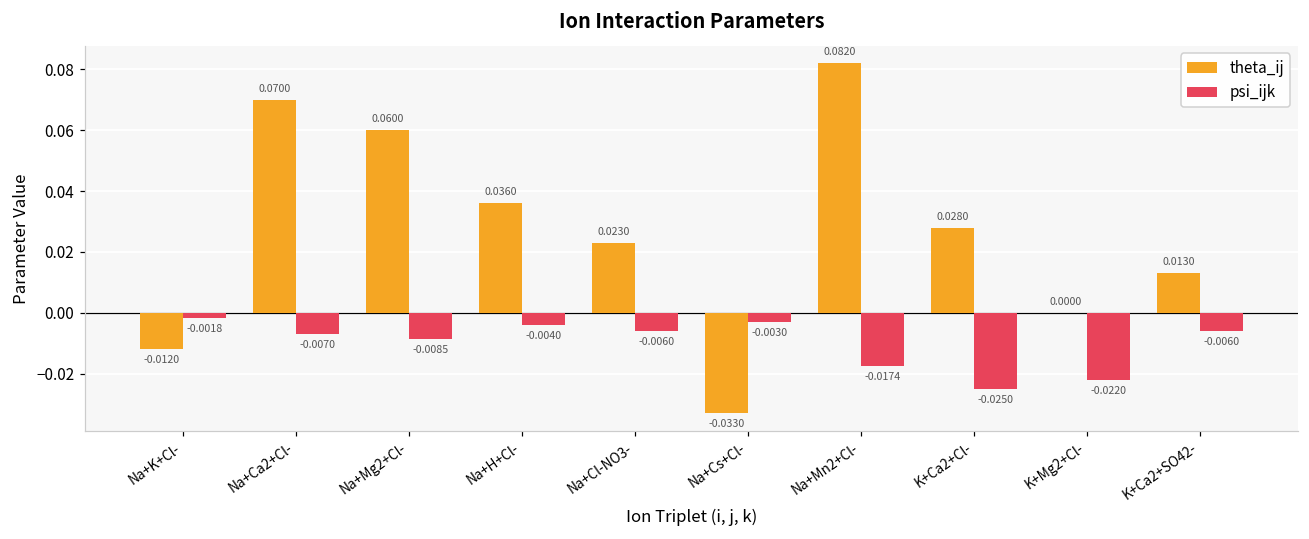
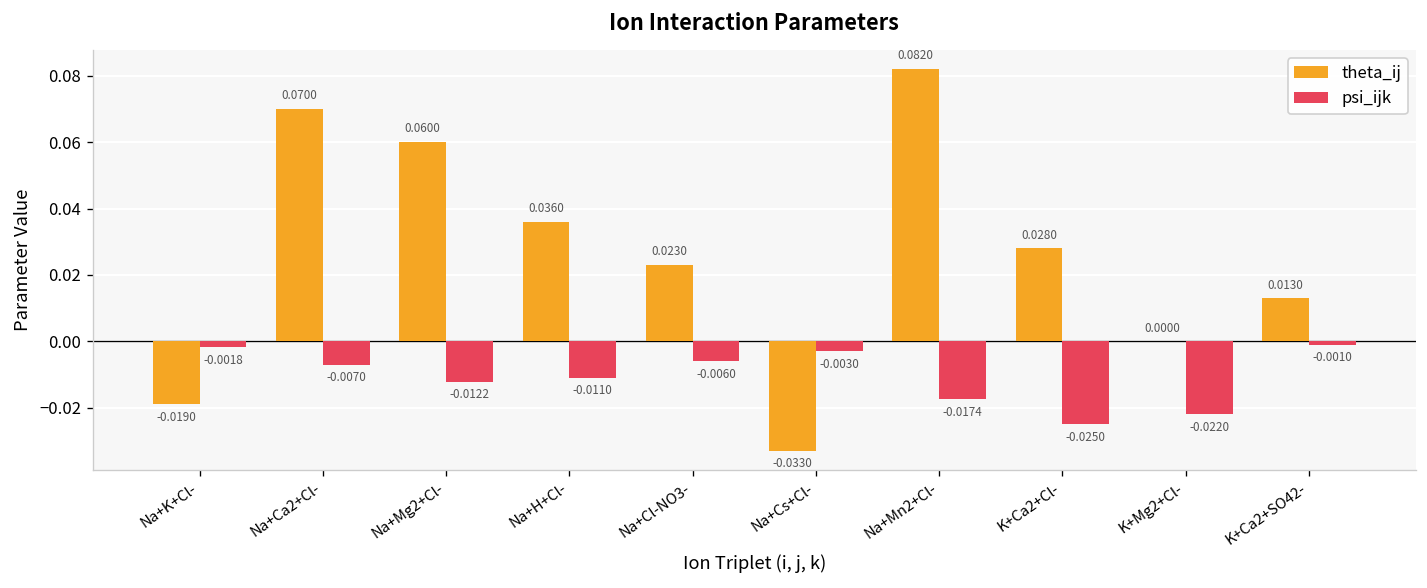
  {
    "theta_ij": {
-     "Na+K+Cl-": -0.0120,
+     "Na+K+Cl-": -0.0190,
      "Na+Ca2+Cl-": 0.0700,
      "Na+Mg2+Cl-": 0.0600,
      "Na+H+Cl-": 0.0360,
      "Na+Cl-NO3-": 0.0230,
      "Na+Cs+Cl-": -0.0330,
      "Na+Mn2+Cl-": 0.0820,
      "K+Ca2+Cl-": 0.0280,
      "K+Mg2+Cl-": 0.0000,
      "K+Ca2+SO42-": 0.0130
    },
    "psi_ijk": {
      "Na+K+Cl-": -0.0018,
      "Na+Ca2+Cl-": -0.0070,
-     "Na+Mg2+Cl-": -0.0085,
-     "Na+H+Cl-": -0.0040,
+     "Na+Mg2+Cl-": -0.0122,
+     "Na+H+Cl-": -0.0110,
      "Na+Cl-NO3-": -0.0060,
      "Na+Cs+Cl-": -0.0030,
      "Na+Mn2+Cl-": -0.0174,
      "K+Ca2+Cl-": -0.0250,
      "K+Mg2+Cl-": -0.0220,
-     "K+Ca2+SO42-": -0.0060
+     "K+Ca2+SO42-": -0.0010
    }
  }
